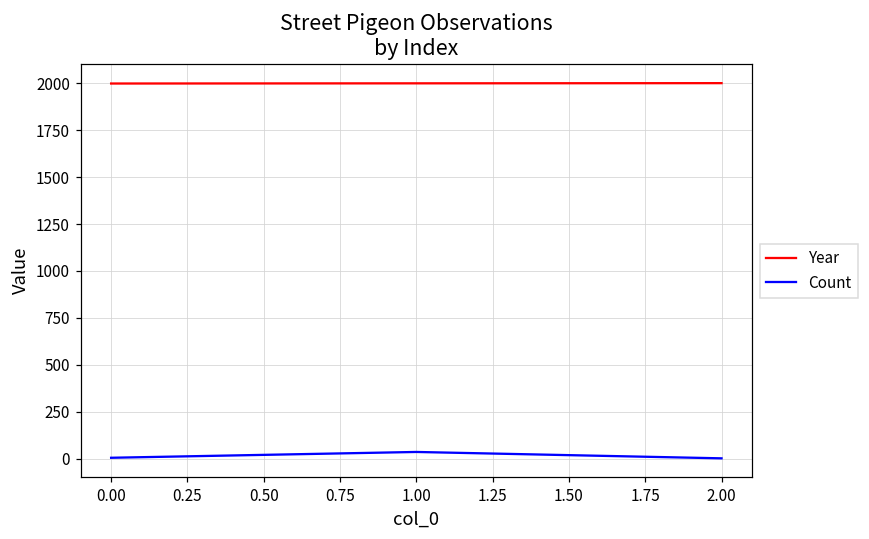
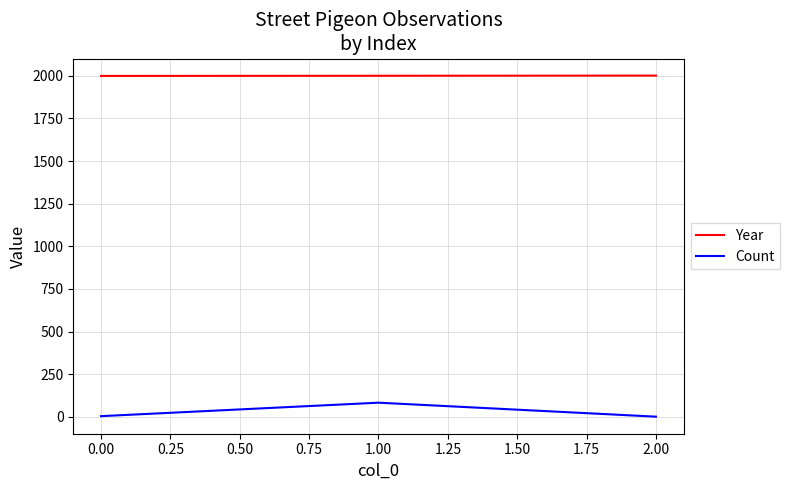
  {
    "Year": {
      "0.00": 2000,
      "1.00": 2000,
      "2.00": 2000
    },
    "Count": {
      "0.00": 0,
-     "1.00": 40,
+     "1.00": 80,
      "2.00": 0
    }
  }
